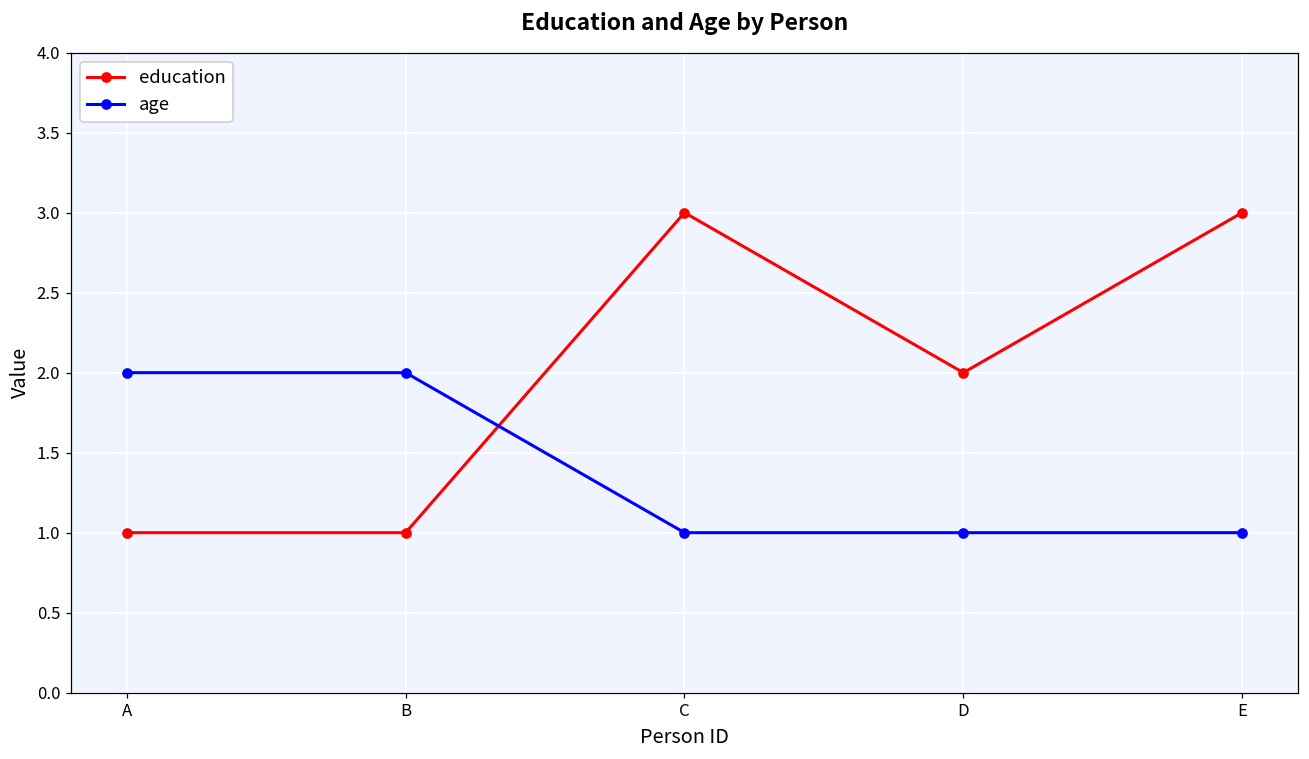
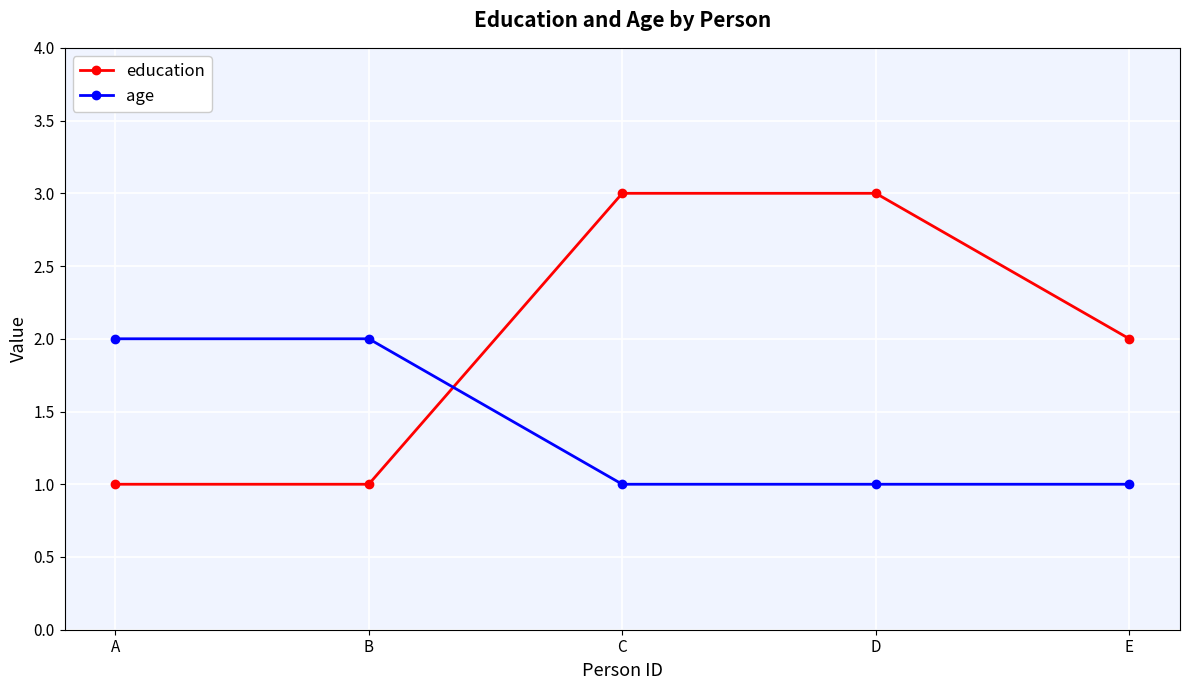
  {
    "education": {
      "A": 1,
      "B": 1,
      "C": 3,
-     "D": 2,
-     "E": 3
+     "D": 3,
+     "E": 2
    },
    "age": {
      "A": 2,
      "B": 2,
      "C": 1,
      "D": 1,
      "E": 1
    }
  }
